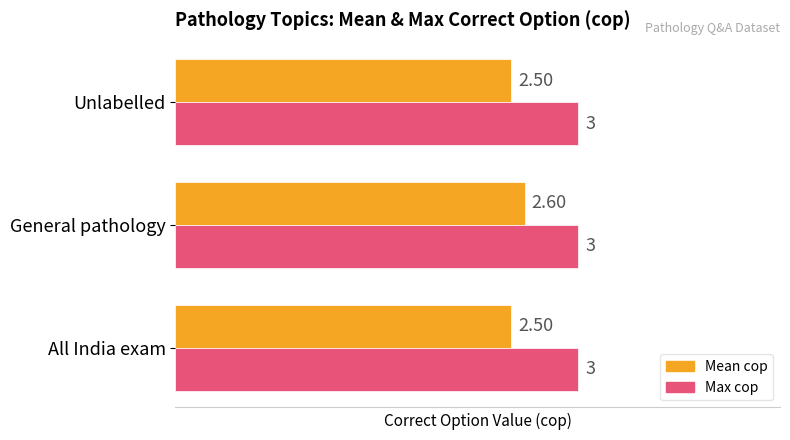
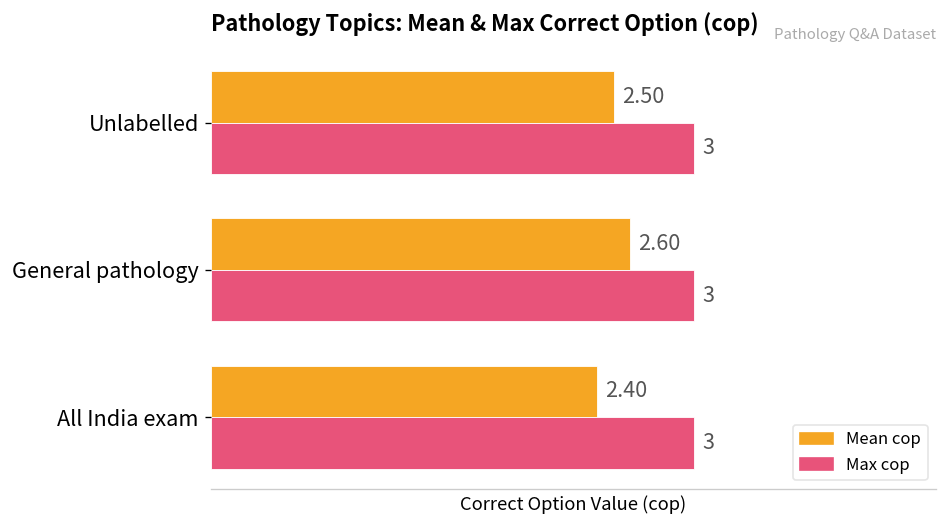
  {
    "Mean cop": {
      "Unlabelled": 2.50,
      "General pathology": 2.60,
-     "All India exam": 2.50
+     "All India exam": 2.40
    },
    "Max cop": {
      "Unlabelled": 3,
      "General pathology": 3,
      "All India exam": 3
    }
  }
